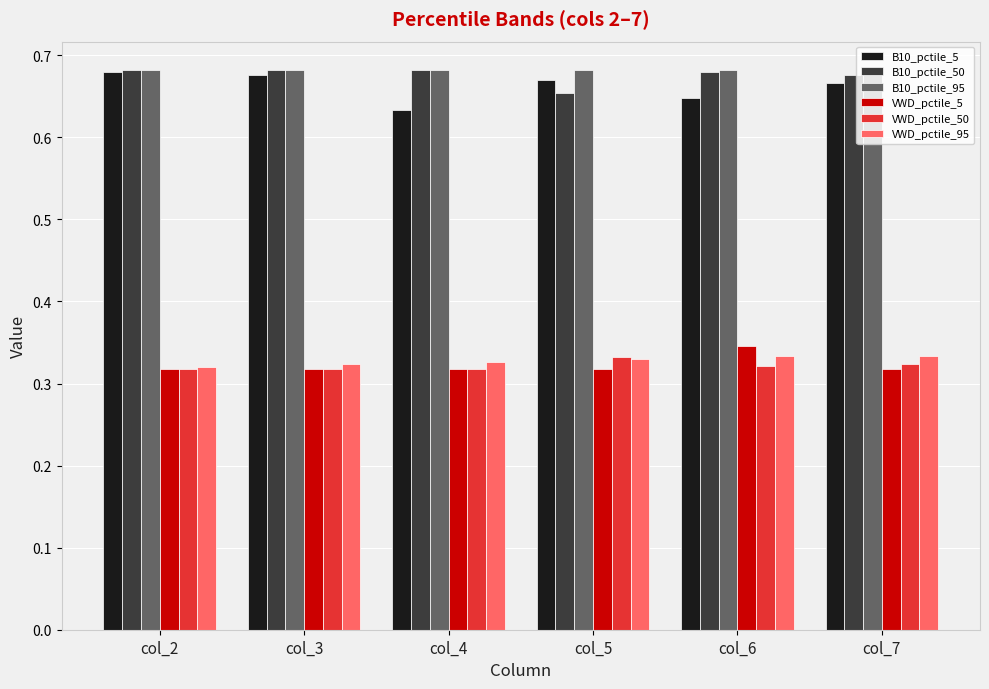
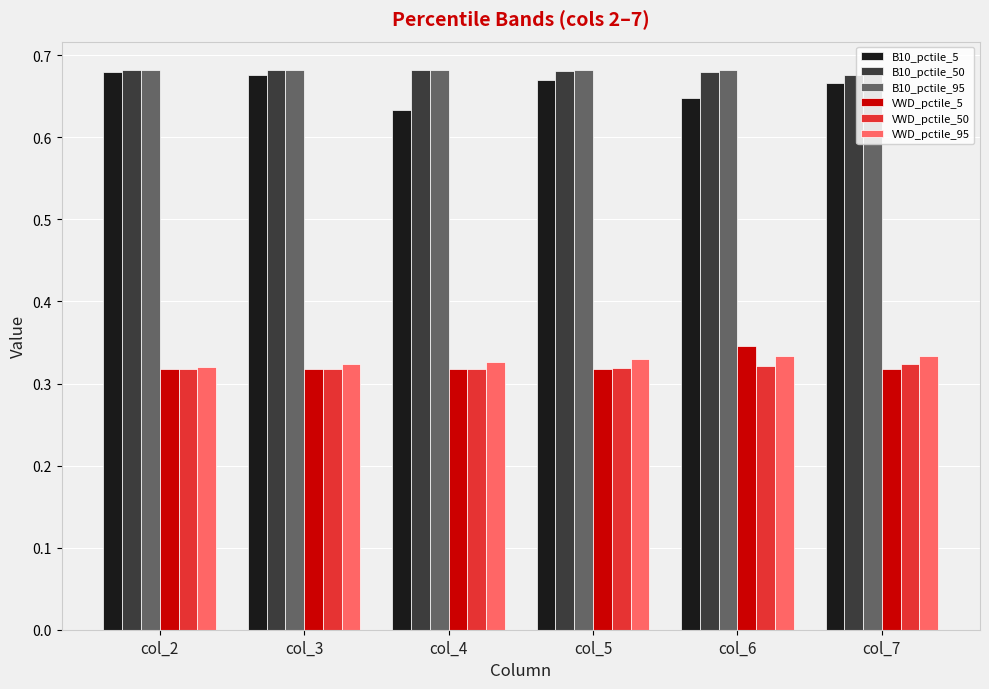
  {
    "B10_pctile_5": {
      "col_2": 0.68,
      "col_3": 0.68,
      "col_4": 0.63,
      "col_5": 0.67,
      "col_6": 0.65,
      "col_7": 0.67
    },
    "B10_pctile_50": {
      "col_2": 0.68,
      "col_3": 0.68,
      "col_4": 0.68,
-     "col_5": 0.65,
+     "col_5": 0.68,
      "col_6": 0.68,
      "col_7": 0.68
    },
    "B10_pctile_95": {
      "col_2": 0.68,
      "col_3": 0.68,
      "col_4": 0.68,
      "col_5": 0.68,
      "col_6": 0.68
    },
    "VWD_pctile_5": {
      "col_2": 0.32,
      "col_3": 0.32,
      "col_4": 0.32,
      "col_5": 0.32,
      "col_6": 0.35,
      "col_7": 0.32
    },
    "VWD_pctile_50": {
      "col_2": 0.32,
      "col_3": 0.32,
      "col_4": 0.32,
-     "col_5": 0.33,
+     "col_5": 0.32,
      "col_6": 0.32,
      "col_7": 0.32
    },
    "VWD_pctile_95": {
      "col_2": 0.32,
      "col_3": 0.32,
      "col_4": 0.33,
      "col_5": 0.33,
      "col_6": 0.33,
      "col_7": 0.33
    }
  }
